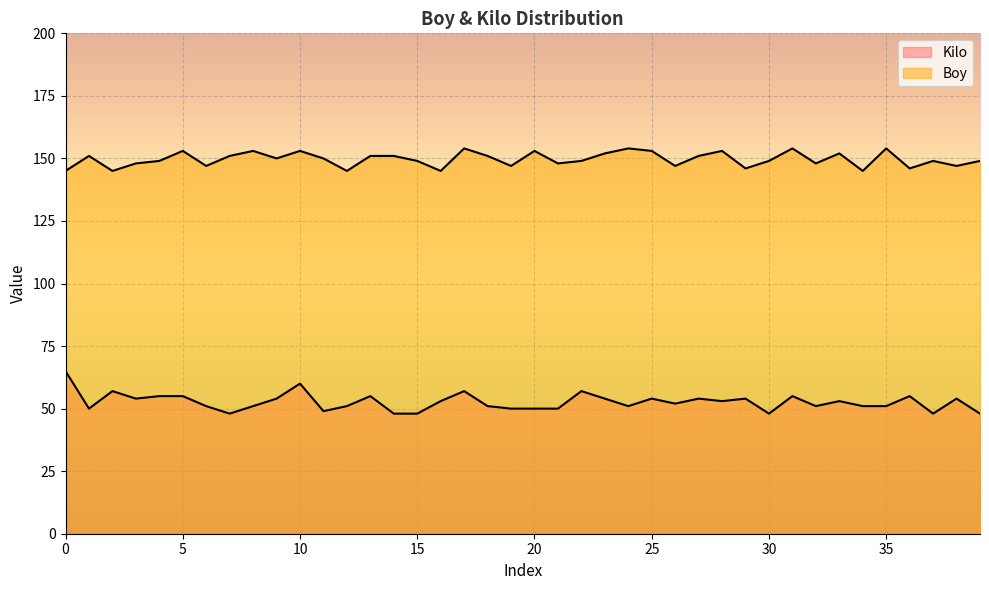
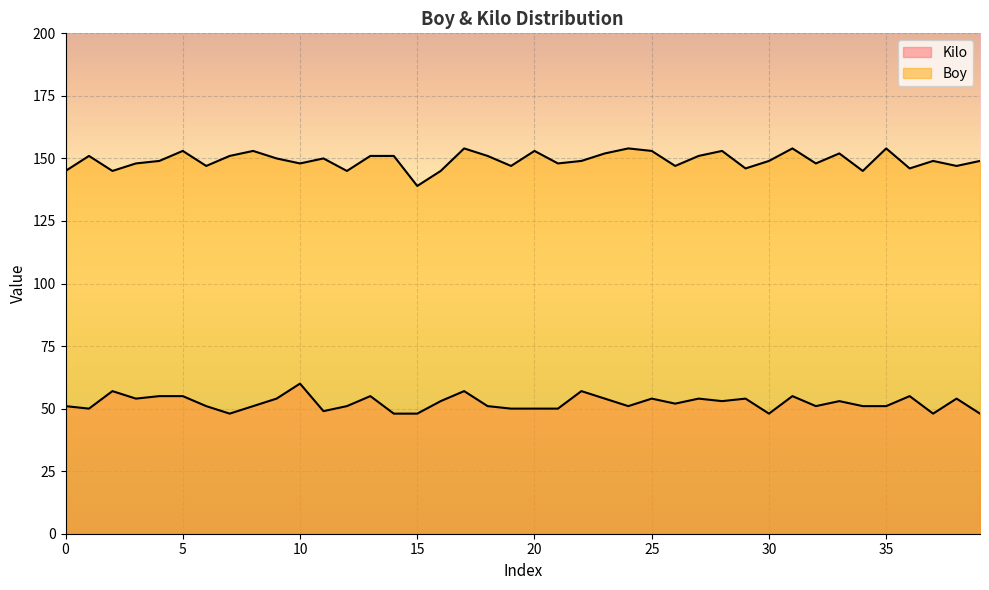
  {
    "Kilo": {
-     "0": 65,
+     "0": 51,
      "5": 55,
      "10": 60,
      "15": 48,
      "20": 50,
      "25": 54,
      "30": 48,
      "35": 51
    },
    "Boy": {
      "0": 145,
      "5": 153,
-     "10": 153,
-     "15": 149,
+     "10": 148,
+     "15": 139,
      "20": 153,
      "25": 153,
      "30": 149,
      "35": 154
    }
  }
